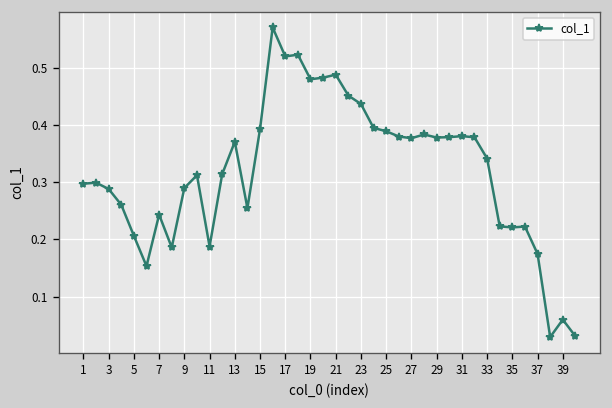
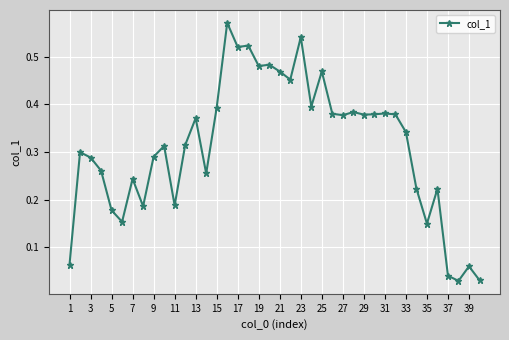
  {
-   "1": 0.30,
+   "1": 0.06,
    "3": 0.29,
-   "5": 0.21,
+   "5": 0.18,
    "7": 0.24,
    "9": 0.29,
    "11": 0.19,
    "13": 0.37,
    "15": 0.39,
    "17": 0.52,
    "19": 0.48,
-   "21": 0.49,
-   "23": 0.44,
-   "25": 0.39,
+   "21": 0.47,
+   "23": 0.54,
+   "25": 0.47,
    "27": 0.38,
    "29": 0.38,
    "31": 0.38,
    "33": 0.34,
-   "35": 0.22,
-   "37": 0.17,
+   "35": 0.15,
+   "37": 0.04,
    "39": 0.06
  }
